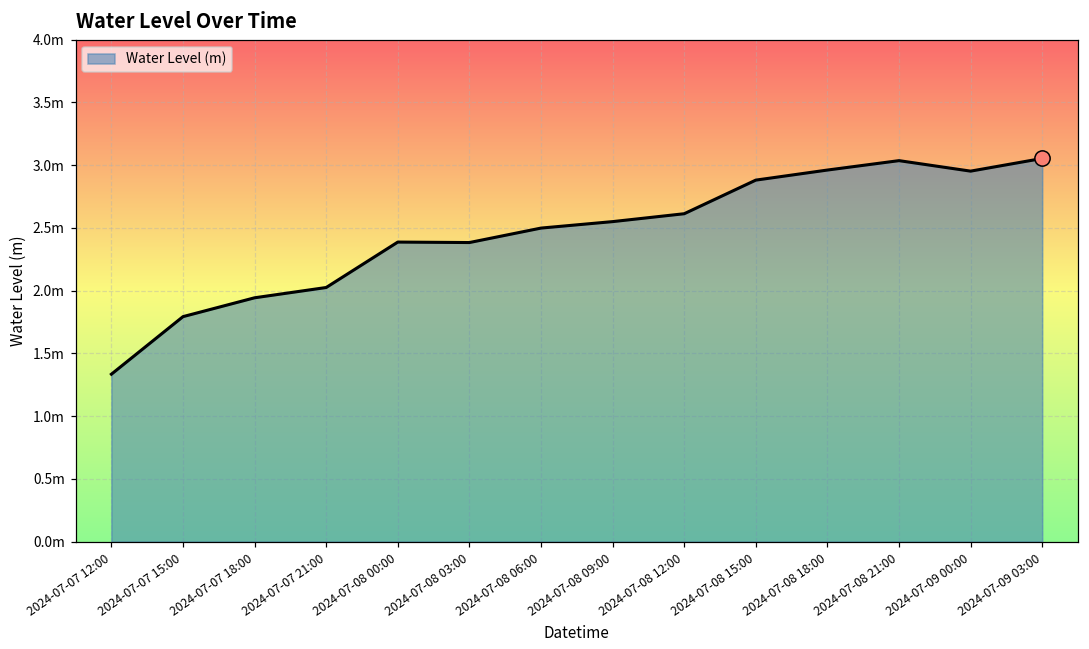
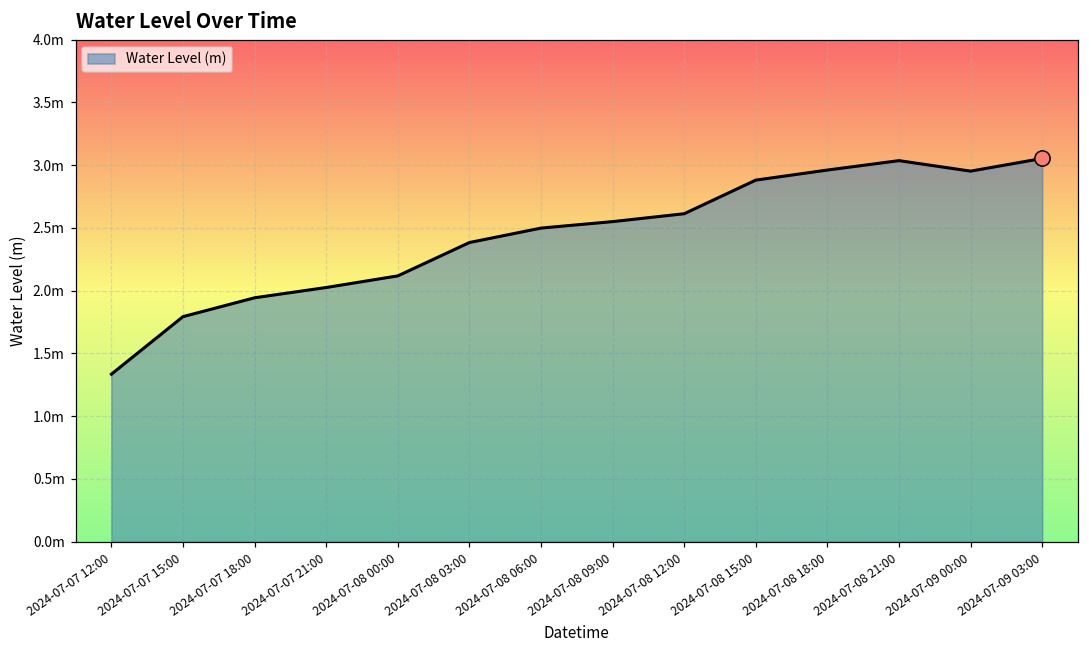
  {
    "Water Level (m)": {
      "2024-07-07 12:00": "1.33m",
      "2024-07-07 15:00": "1.79m",
      "2024-07-07 18:00": "1.94m",
      "2024-07-07 21:00": "2.03m",
-     "2024-07-08 00:00": "2.39m",
+     "2024-07-08 00:00": "2.12m",
      "2024-07-08 03:00": "2.38m",
      "2024-07-08 06:00": "2.50m",
      "2024-07-08 09:00": "2.55m",
      "2024-07-08 12:00": "2.61m",
      "2024-07-08 15:00": "2.88m",
      "2024-07-08 18:00": "2.96m",
      "2024-07-08 21:00": "3.04m",
      "2024-07-09 00:00": "2.95m"
    }
  }
